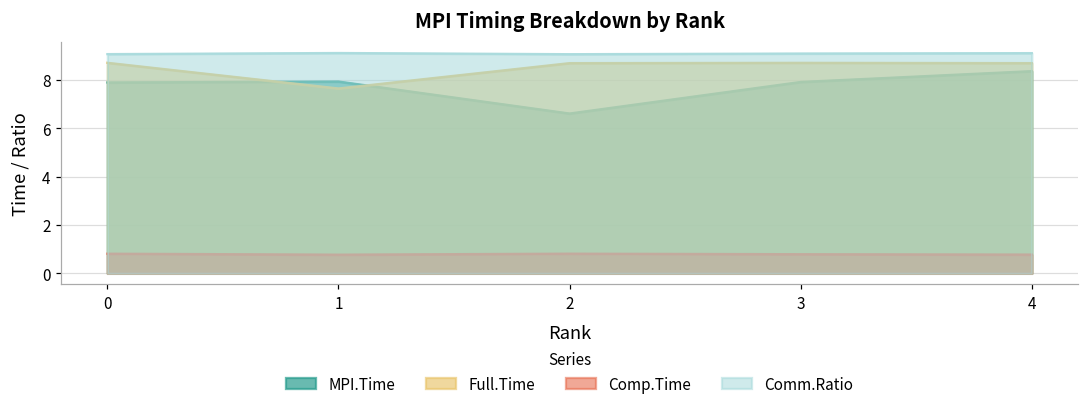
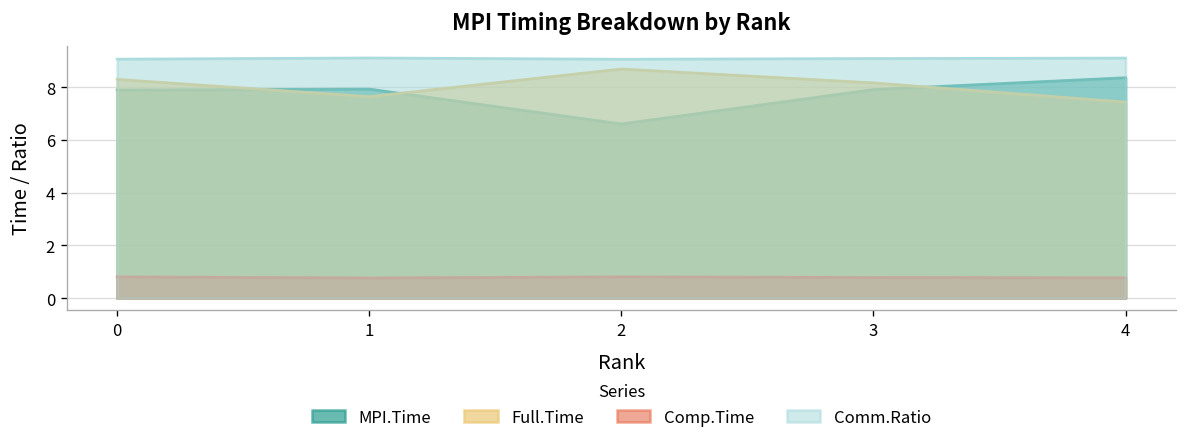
  {
    "MPI.Time": {
      "0": 7.9,
      "1": 7.9,
      "2": 6.6,
      "3": 7.9,
      "4": 8.4
    },
    "Full.Time": {
-     "0": 8.7,
+     "0": 8.3,
      "1": 7.6,
      "2": 8.7,
-     "3": 8.7,
-     "4": 8.7
+     "3": 8.2,
+     "4": 7.4
    },
    "Comp.Time": {
      "0": 0.8,
      "1": 0.8,
      "2": 0.8,
      "3": 0.8,
      "4": 0.8
    },
    "Comm.Ratio": {
      "0": 9.1,
      "1": 9.1,
      "2": 9.1,
      "3": 9.1,
      "4": 9.1
    }
  }
